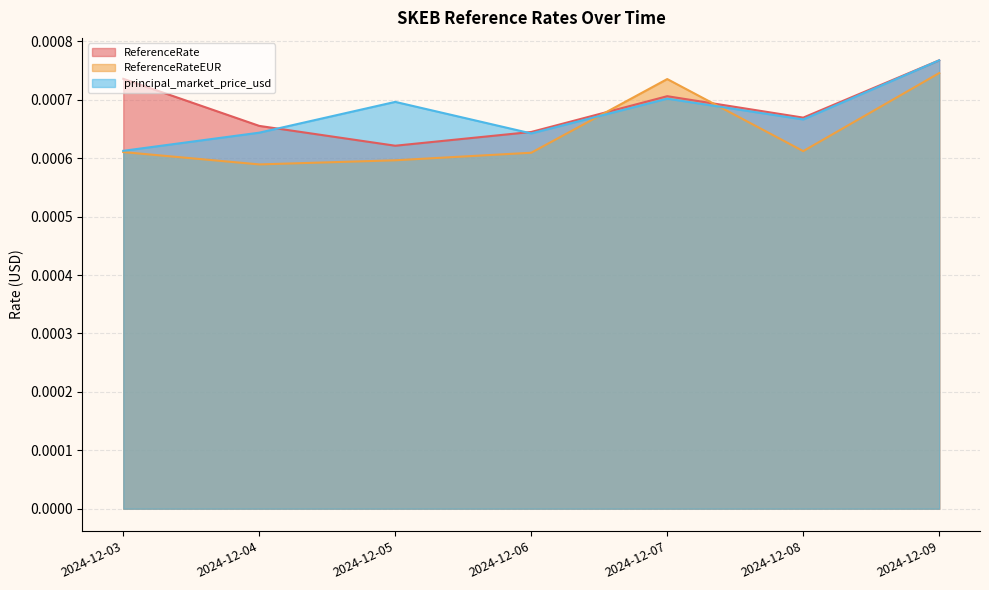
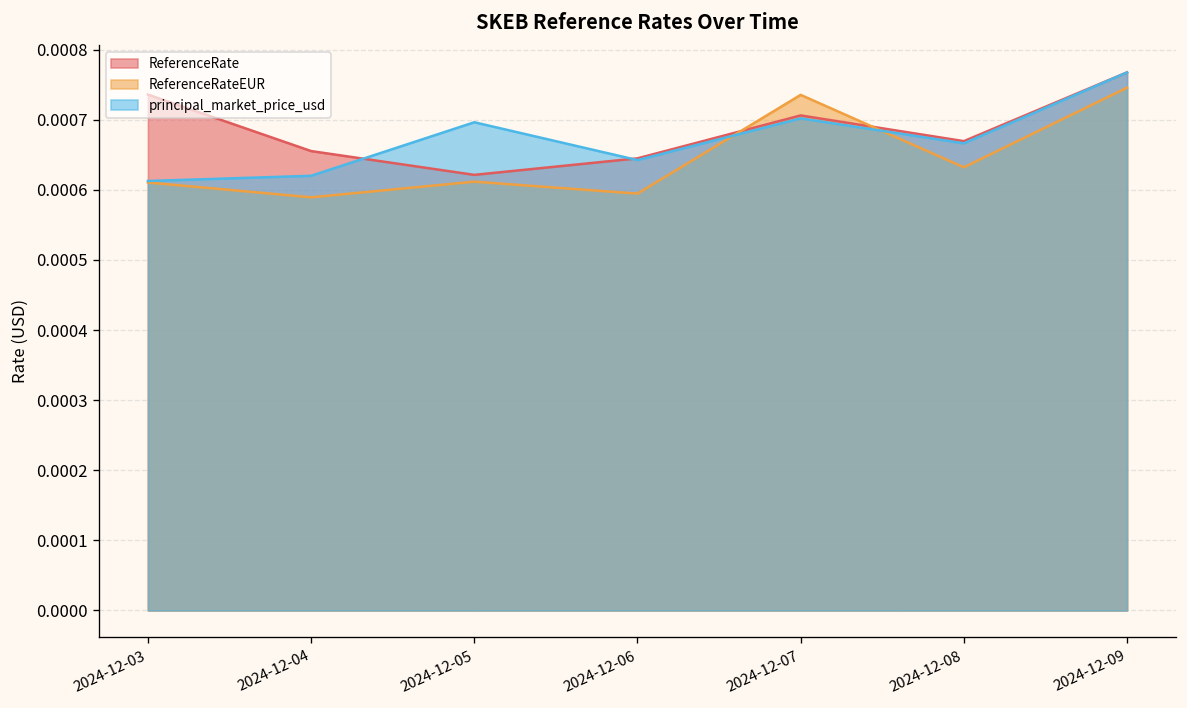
  {
    "ReferenceRate": {
      "2024-12-04": 0.00066,
      "2024-12-05": 0.00062
    },
    "ReferenceRateEUR": {
      "2024-12-04": 0.00059,
-     "2024-12-05": 0.00060,
-     "2024-12-06": 0.00061,
+     "2024-12-05": 0.00061,
+     "2024-12-06": 0.00059,
      "2024-12-07": 0.00074,
-     "2024-12-08": 0.00061,
+     "2024-12-08": 0.00063,
      "2024-12-09": 0.00075
    },
    "principal_market_price_usd": {
-     "2024-12-04": 0.00064,
+     "2024-12-04": 0.00062,
      "2024-12-05": 0.00070
    }
  }
